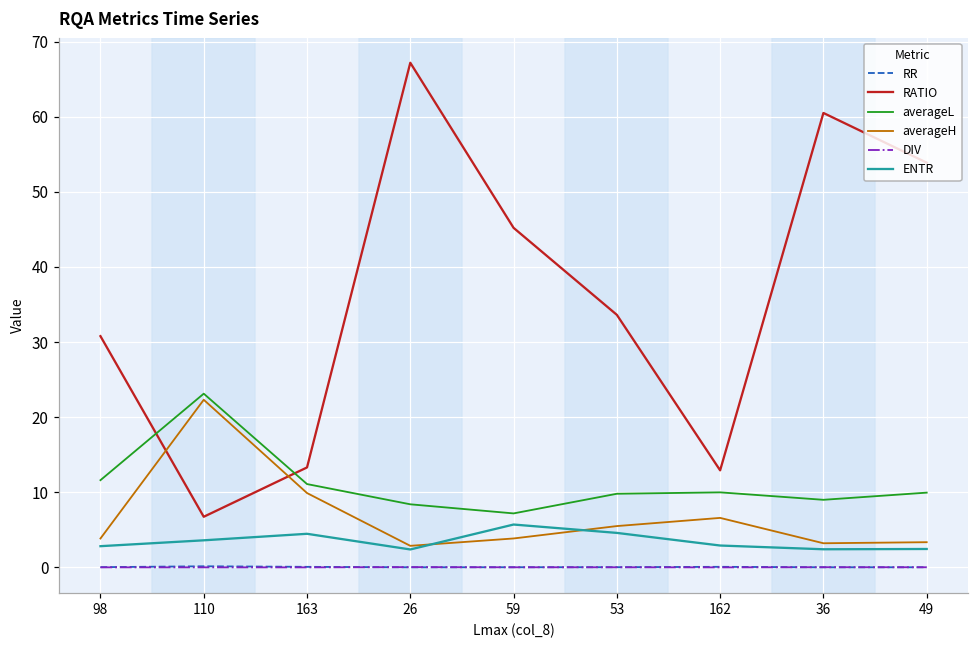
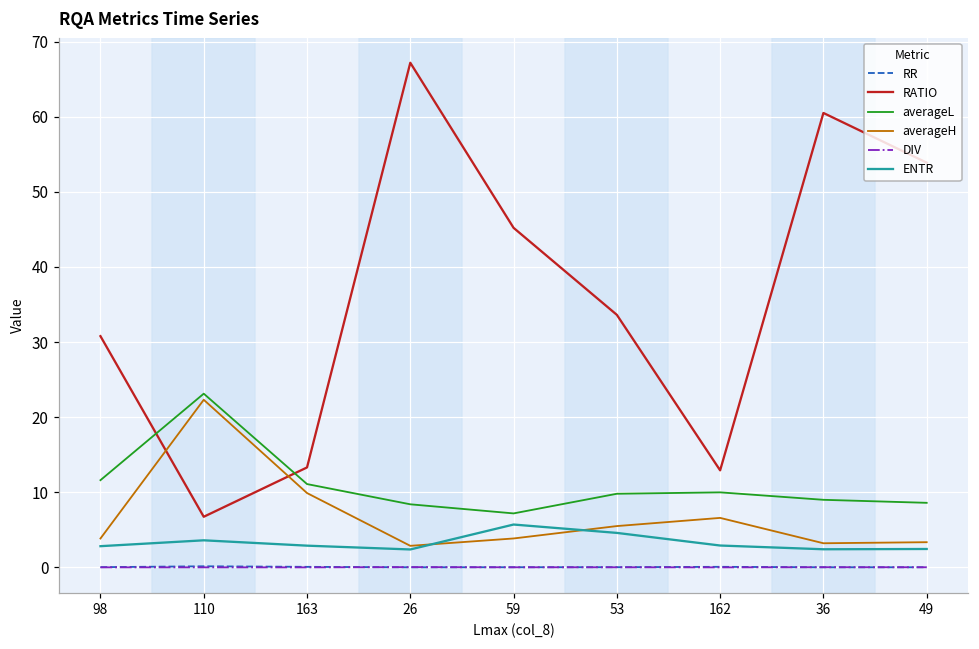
  {
    "RATIO": {
      "98": 31,
      "110": 7,
      "163": 13,
      "26": 67,
      "59": 45,
      "53": 34,
      "162": 13,
      "36": 60
    },
    "averageL": {
      "98": 12,
      "110": 23,
      "163": 11,
      "26": 8,
      "59": 7,
      "53": 10,
      "162": 10,
      "36": 9,
-     "49": 10
+     "49": 9
    },
    "averageH": {
      "98": 4,
      "110": 22,
      "163": 10,
      "26": 3,
      "59": 4,
      "53": 6,
      "162": 7,
      "36": 3,
      "49": 3
    },
    "ENTR": {
      "98": 3,
      "110": 4,
-     "163": 4,
+     "163": 3,
      "26": 2,
      "59": 6,
      "53": 5,
      "162": 3,
      "36": 2,
      "49": 2
    }
  }
